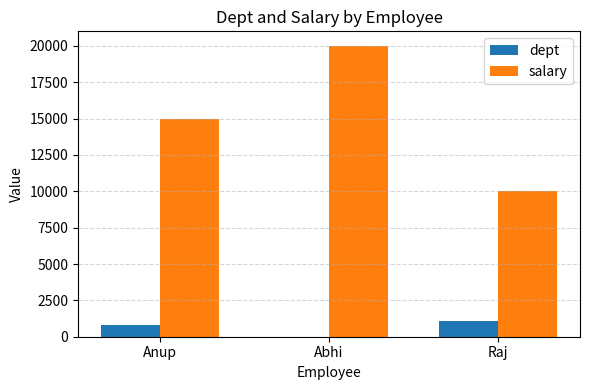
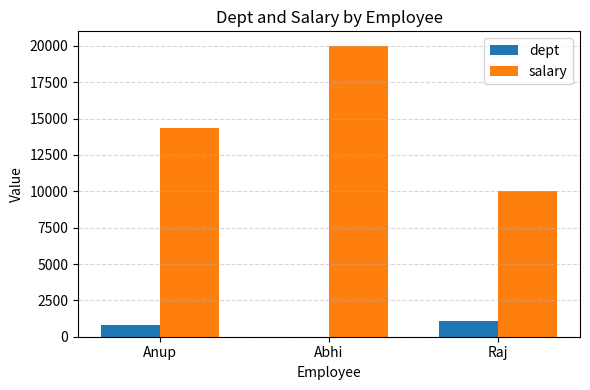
  {
    "dept": {
      "Anup": 800,
      "Raj": 1000
    },
    "salary": {
-     "Anup": 15000,
+     "Anup": 14400,
      "Abhi": 20000,
      "Raj": 10000
    }
  }
